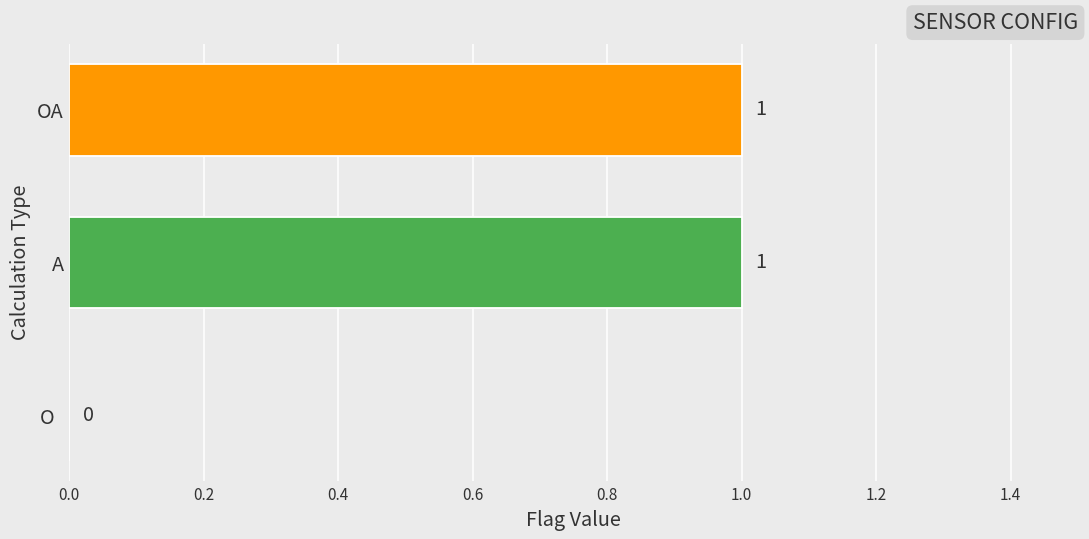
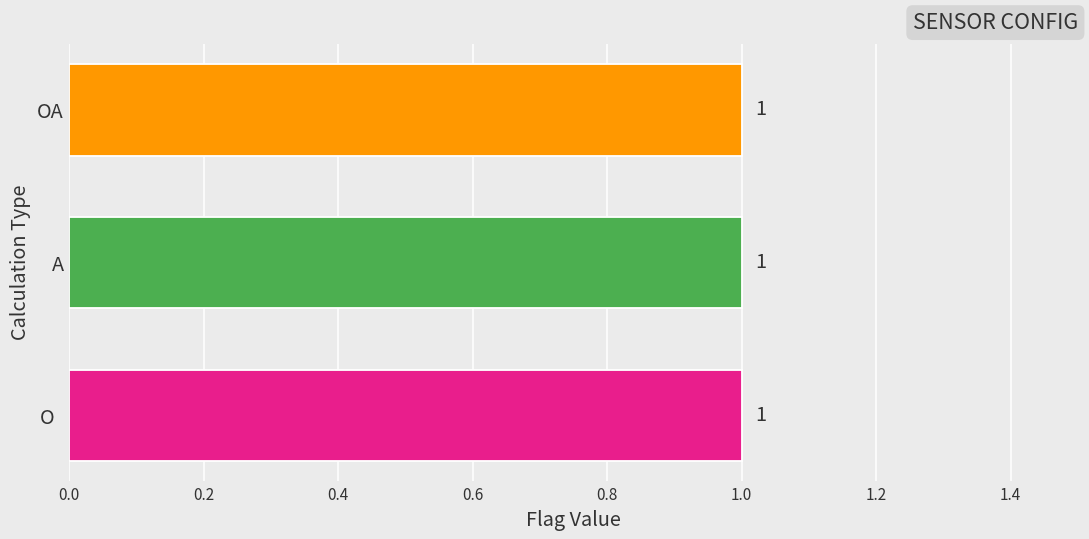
  {
    "OA": 1,
    "A": 1,
-   "O": 0
+   "O": 1
  }
